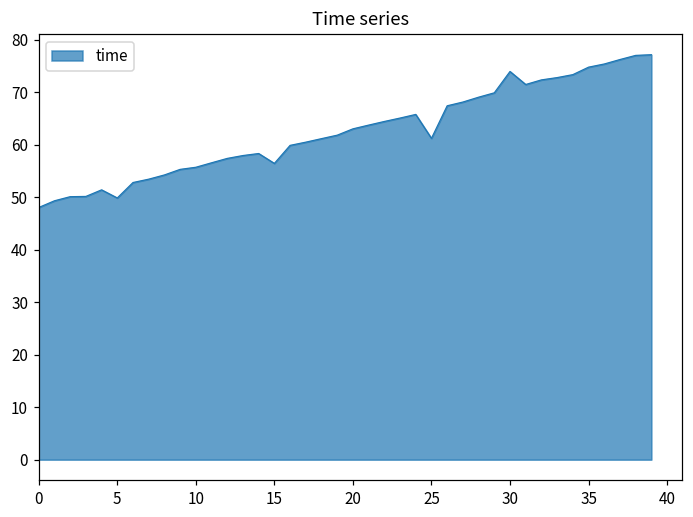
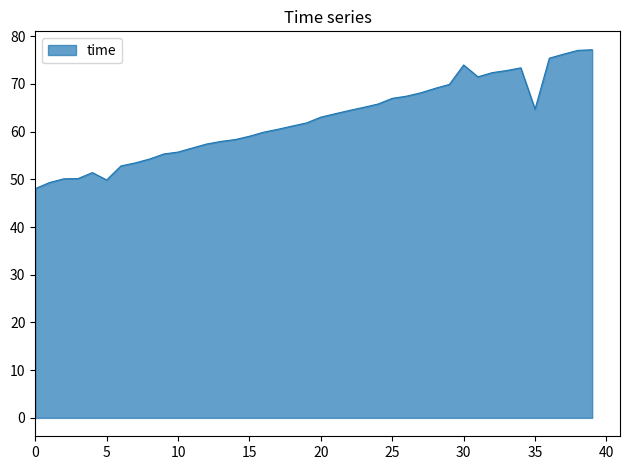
  {
    "0": 48,
    "5": 50,
    "10": 56,
-   "15": 56,
+   "15": 59,
    "20": 63,
-   "25": 61,
+   "25": 67,
    "30": 74,
-   "35": 75
+   "35": 65
  }
